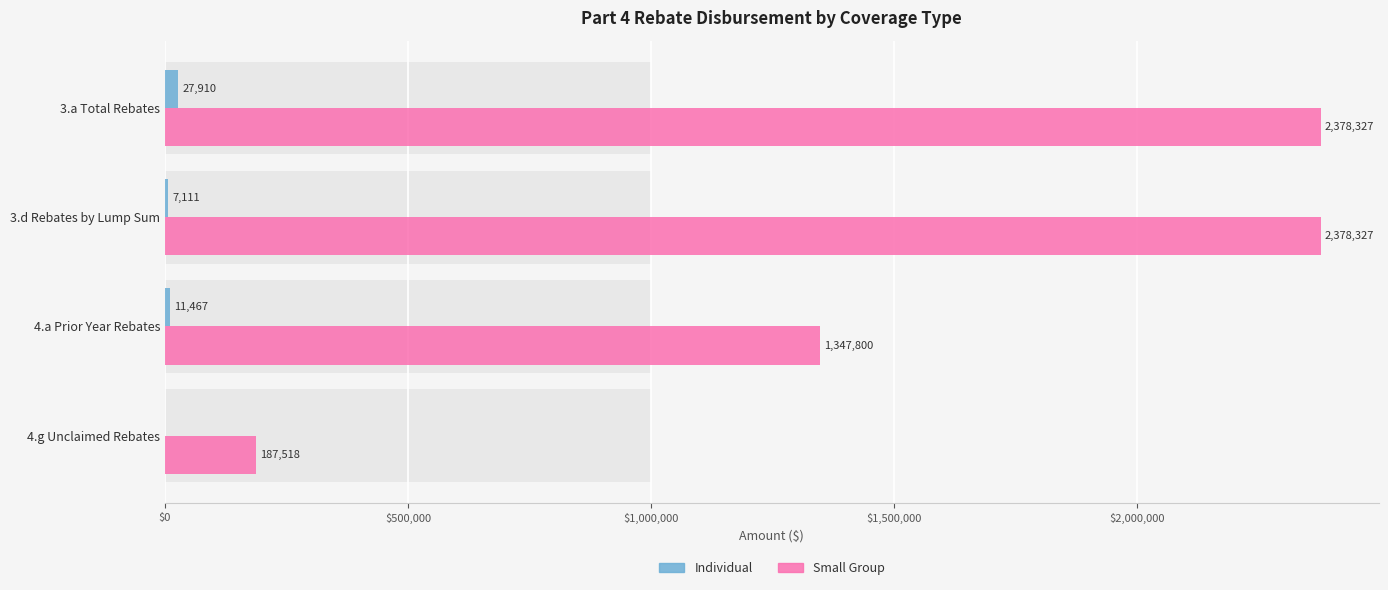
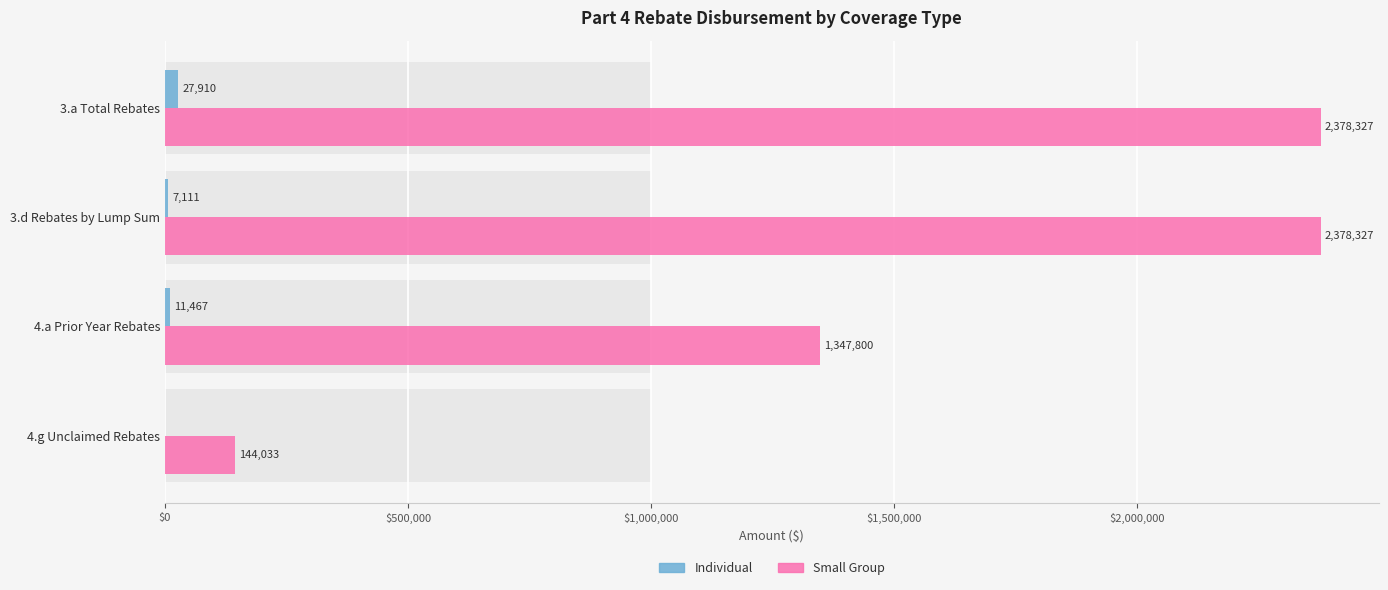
  {
    "Individual": {
      "4.g Unclaimed Rebates": "$0"
    },
    "Small Group": {
      "3.a Total Rebates": "2,378,327",
      "3.d Rebates by Lump Sum": "2,378,327",
      "4.a Prior Year Rebates": "1,347,800",
-     "4.g Unclaimed Rebates": "187,518"
+     "4.g Unclaimed Rebates": "144,033"
    }
  }
